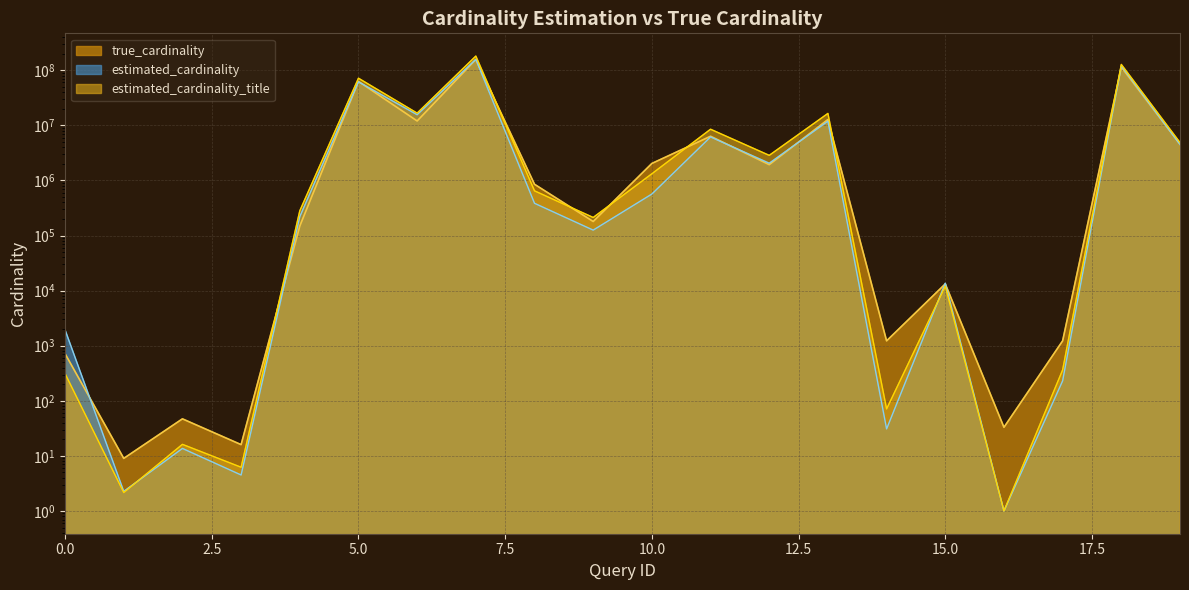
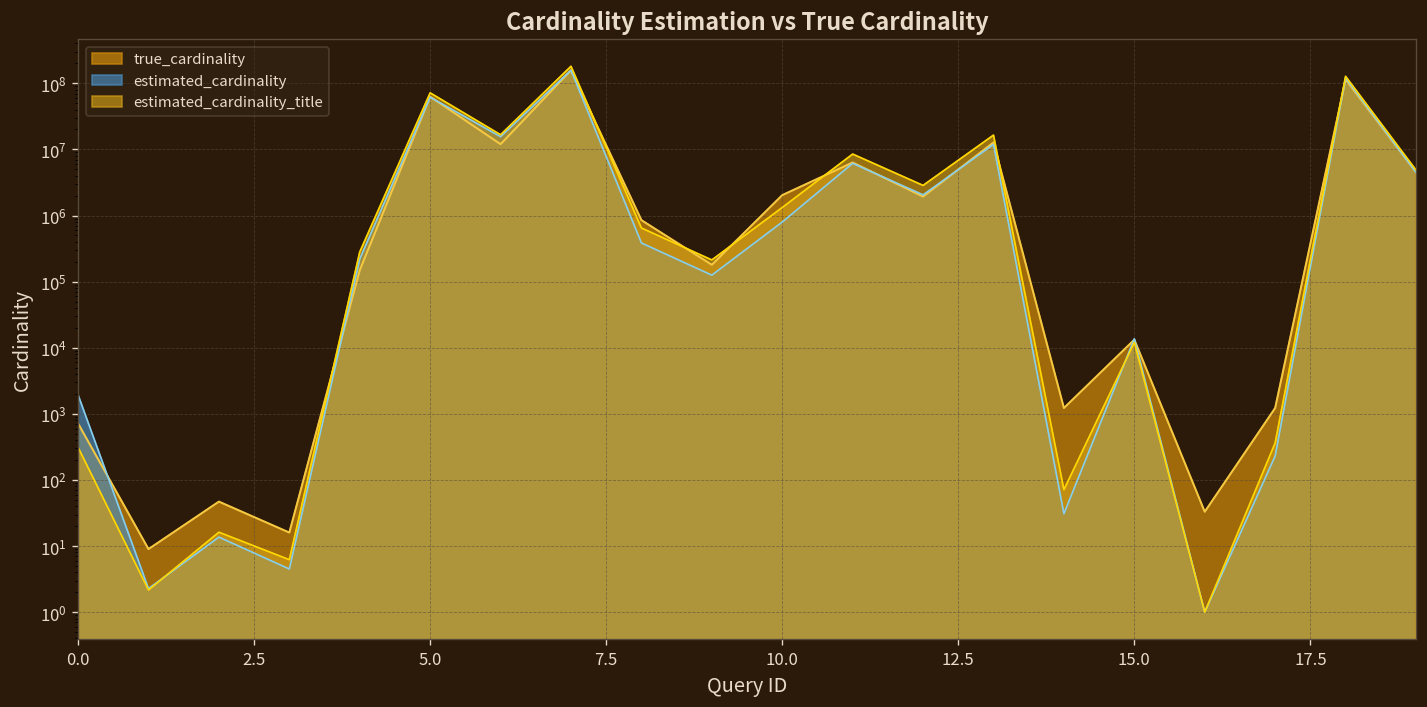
  {
    "estimated_cardinality": {
      "0.0": 1900,
-     "10.0": 600000
+     "10.0": 800000
    }
  }
